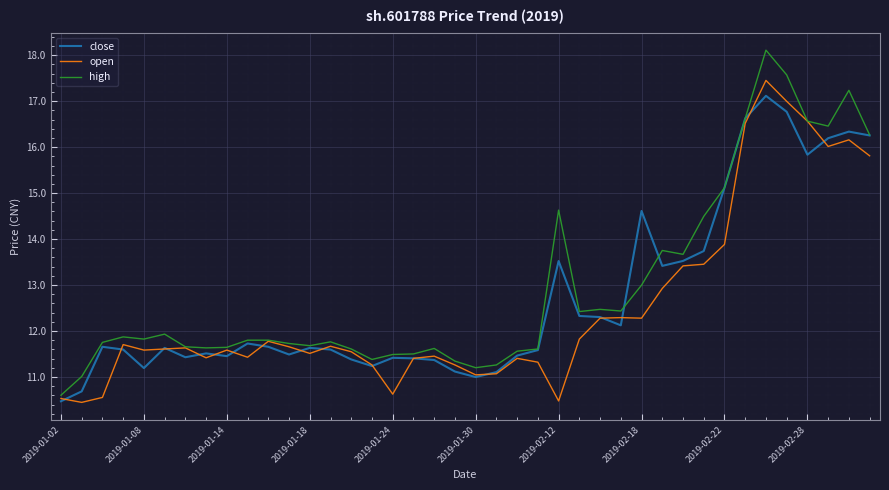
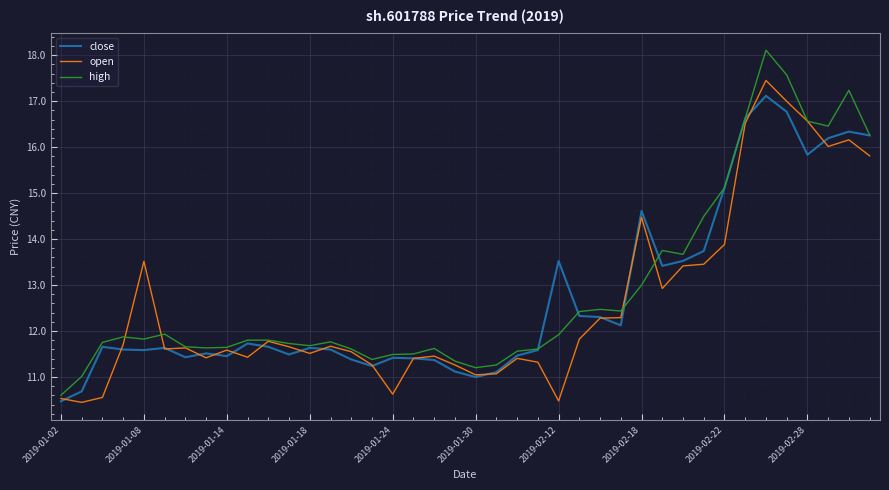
  {
    "close": {
      "2019-01-02": 10.5,
-     "2019-01-08": 11.2,
+     "2019-01-08": 11.6,
      "2019-01-14": 11.5,
      "2019-01-24": 11.4,
      "2019-02-12": 13.5,
      "2019-02-18": 14.6,
      "2019-02-28": 15.8
    },
    "open": {
      "2019-01-02": 10.5,
-     "2019-01-08": 11.6,
+     "2019-01-08": 13.5,
      "2019-01-14": 11.6,
      "2019-01-18": 11.5,
      "2019-01-24": 10.6,
      "2019-02-12": 10.5,
-     "2019-02-18": 12.3,
+     "2019-02-18": 14.5,
      "2019-02-22": 13.9
    },
    "high": {
      "2019-01-02": 10.6,
      "2019-01-08": 11.8,
      "2019-01-14": 11.6,
      "2019-01-24": 11.5,
      "2019-01-30": 11.2,
-     "2019-02-12": 14.6,
+     "2019-02-12": 11.9,
      "2019-02-18": 13.0
    }
  }
